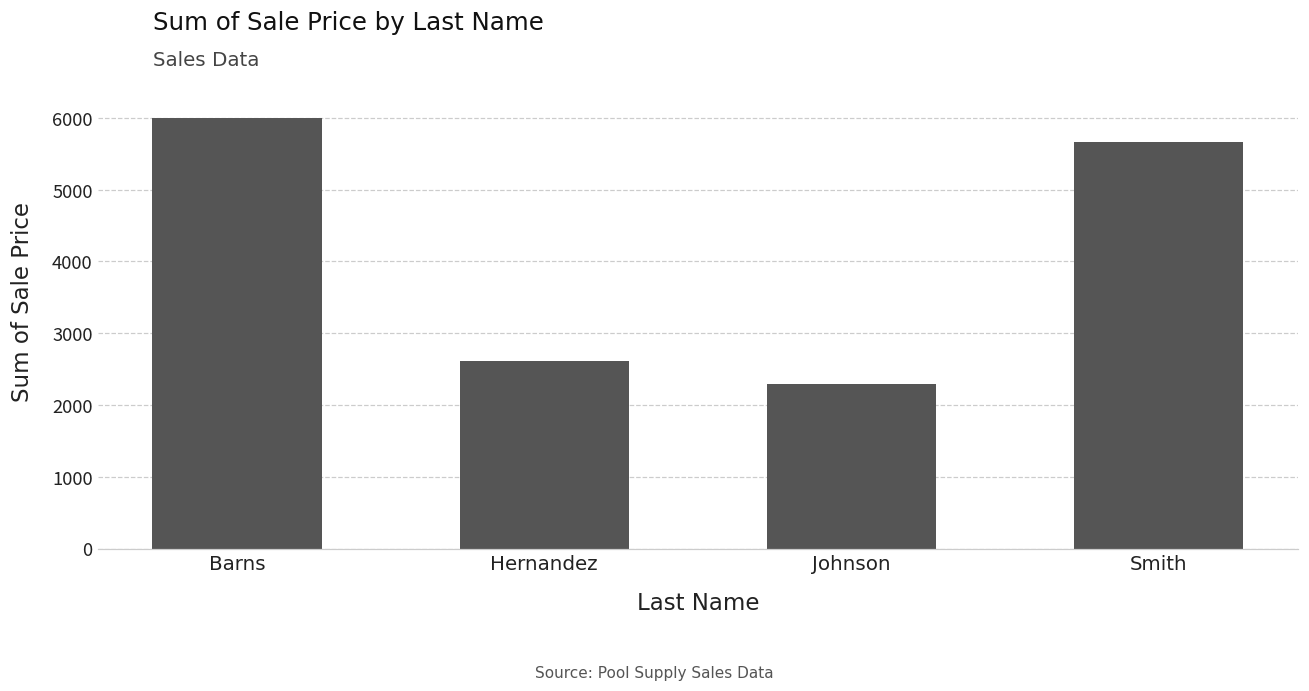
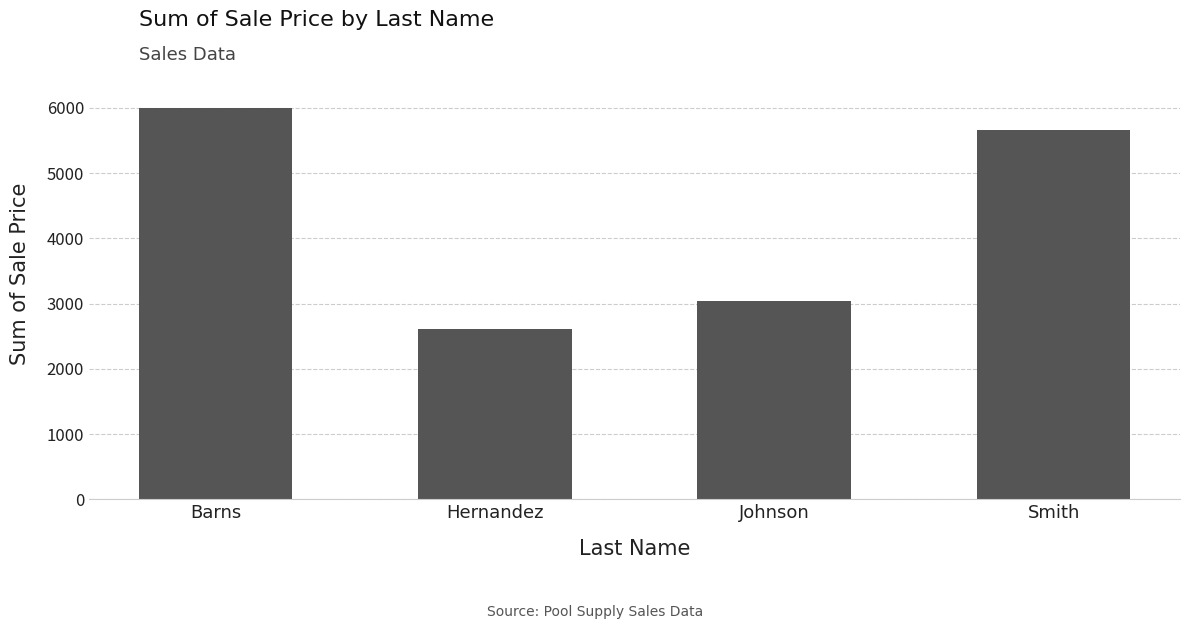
  {
    "Barns": 6000,
    "Hernandez": 2600,
-   "Johnson": 2300,
+   "Johnson": 3000,
    "Smith": 5700
  }
